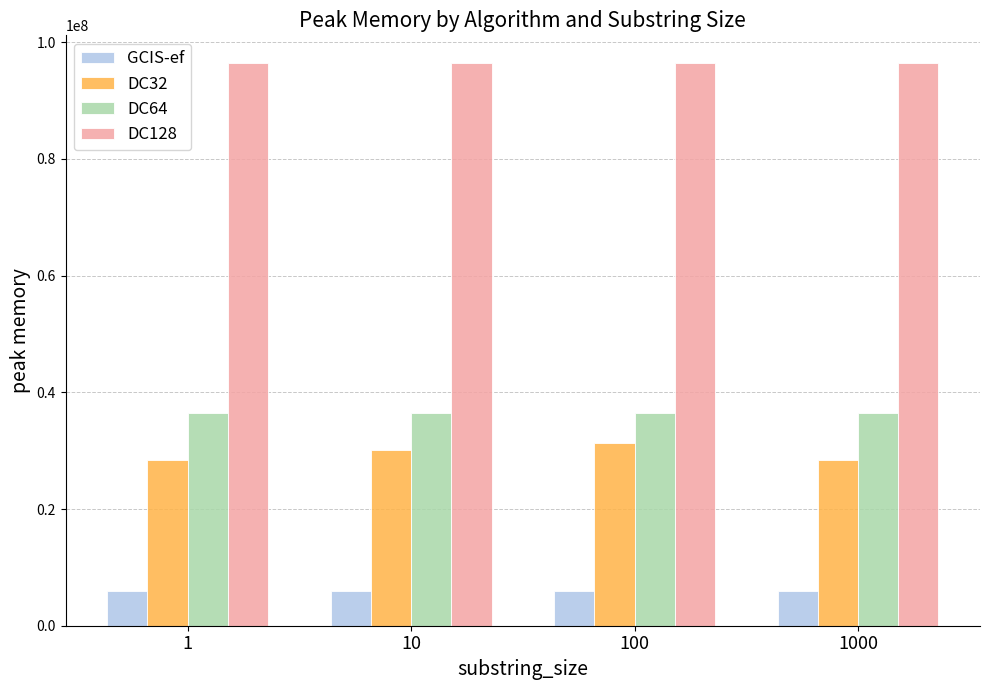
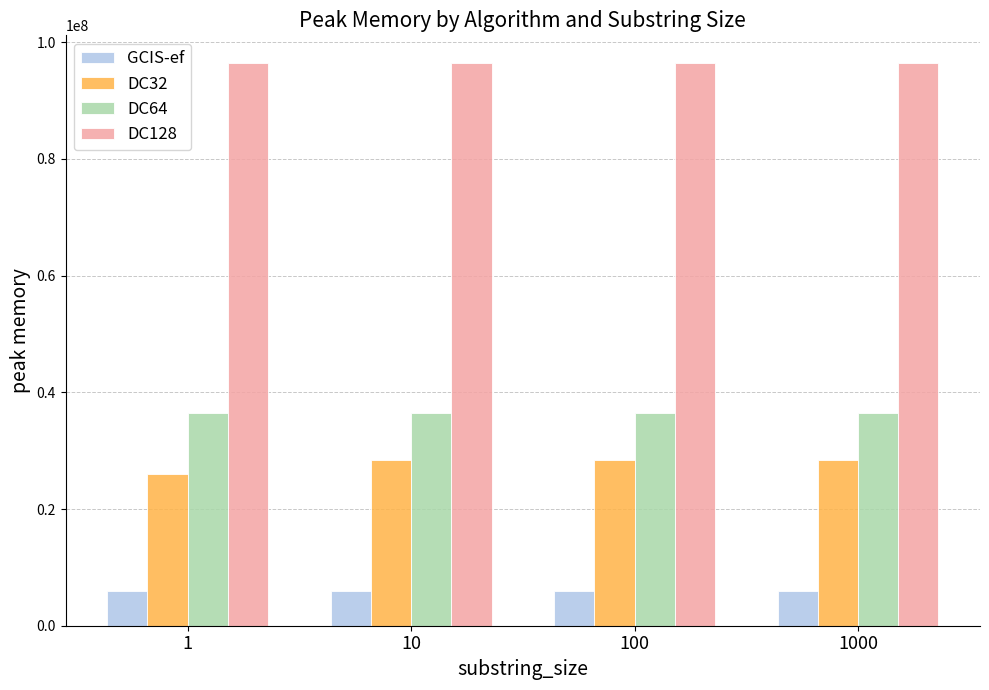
  {
    "GCIS-ef": {
      "1": 6000000,
      "10": 6000000,
      "100": 6000000,
      "1000": 6000000
    },
    "DC32": {
-     "1": 28000000,
-     "10": 30000000,
-     "100": 31000000,
+     "1": 26000000,
+     "10": 28000000,
+     "100": 28000000,
      "1000": 28000000
    },
    "DC64": {
      "1": 36000000,
      "10": 36000000,
      "100": 36000000,
      "1000": 36000000
    },
    "DC128": {
      "1": 96000000,
      "10": 96000000,
      "100": 96000000,
      "1000": 96000000
    }
  }
